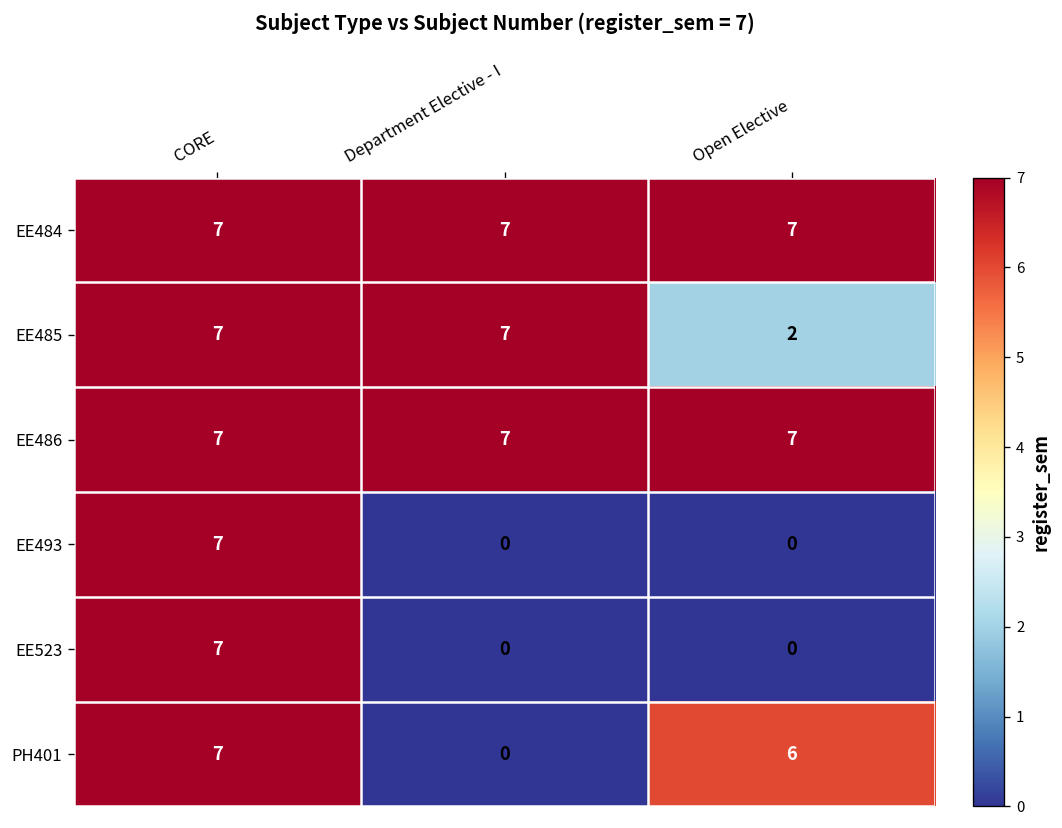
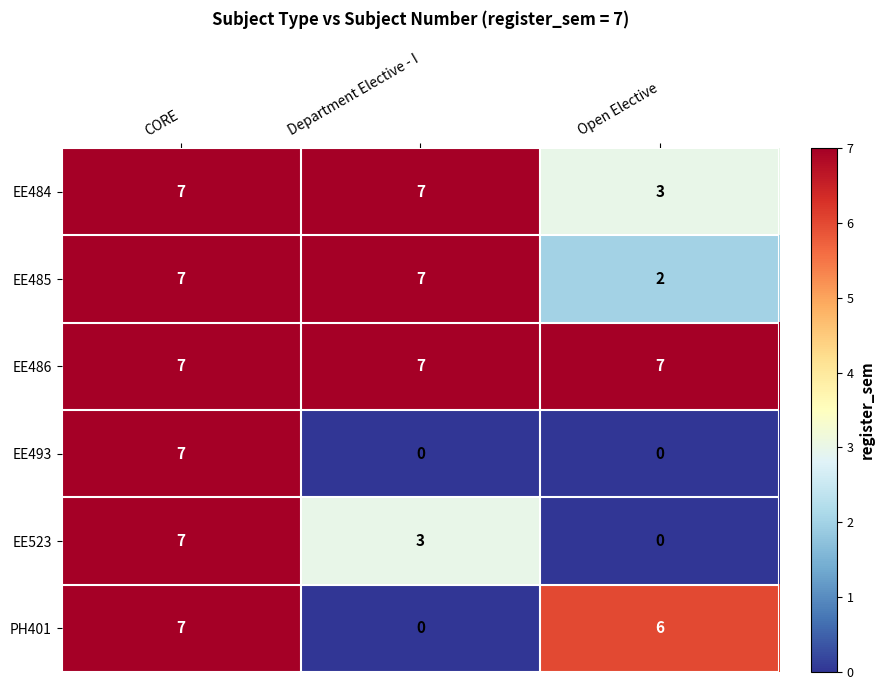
  {
    "EE484": {
      "CORE": 7,
      "Department Elective - I": 7,
-     "Open Elective": 7
+     "Open Elective": 3
    },
    "EE485": {
      "CORE": 7,
      "Department Elective - I": 7,
      "Open Elective": 2
    },
    "EE486": {
      "CORE": 7,
      "Department Elective - I": 7,
      "Open Elective": 7
    },
    "EE493": {
      "CORE": 7,
      "Department Elective - I": 0,
      "Open Elective": 0
    },
    "EE523": {
      "CORE": 7,
-     "Department Elective - I": 0,
+     "Department Elective - I": 3,
      "Open Elective": 0
    },
    "PH401": {
      "CORE": 7,
      "Department Elective - I": 0,
      "Open Elective": 6
    }
  }
